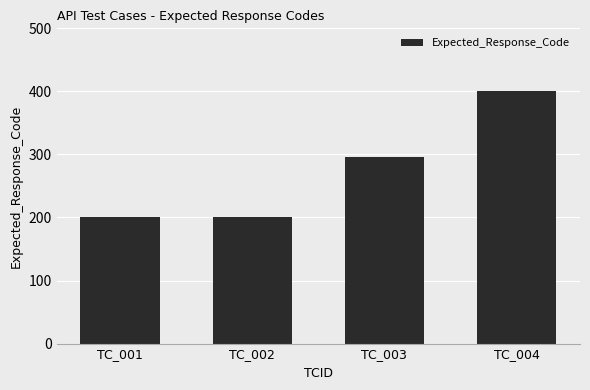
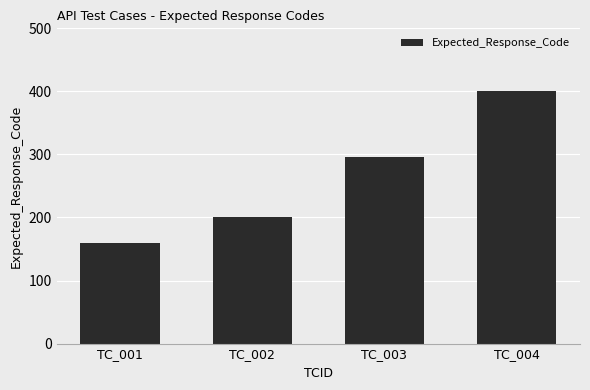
  {
-   "TC_001": 200,
+   "TC_001": 160,
    "TC_002": 200,
    "TC_003": 300,
    "TC_004": 400
  }
